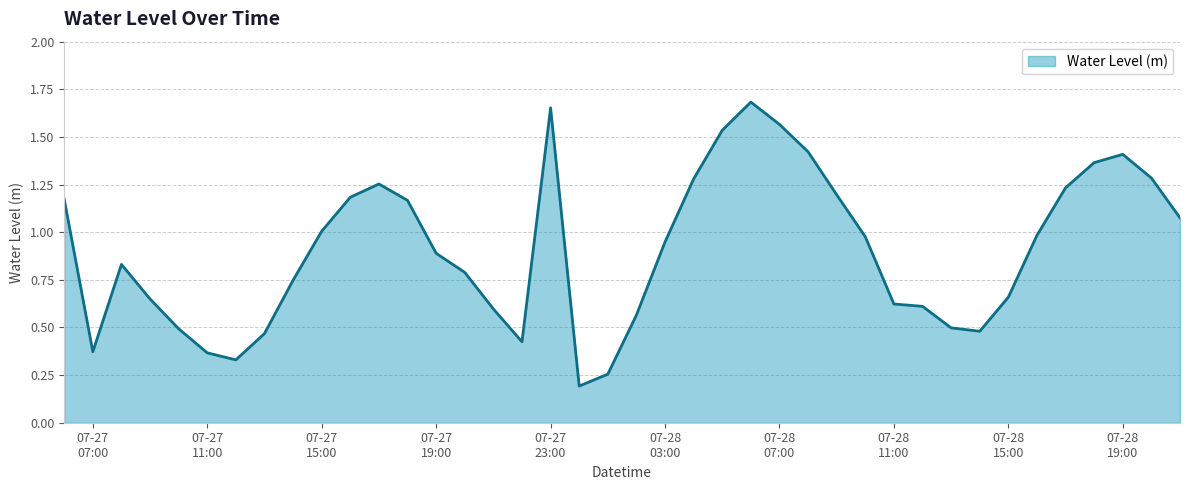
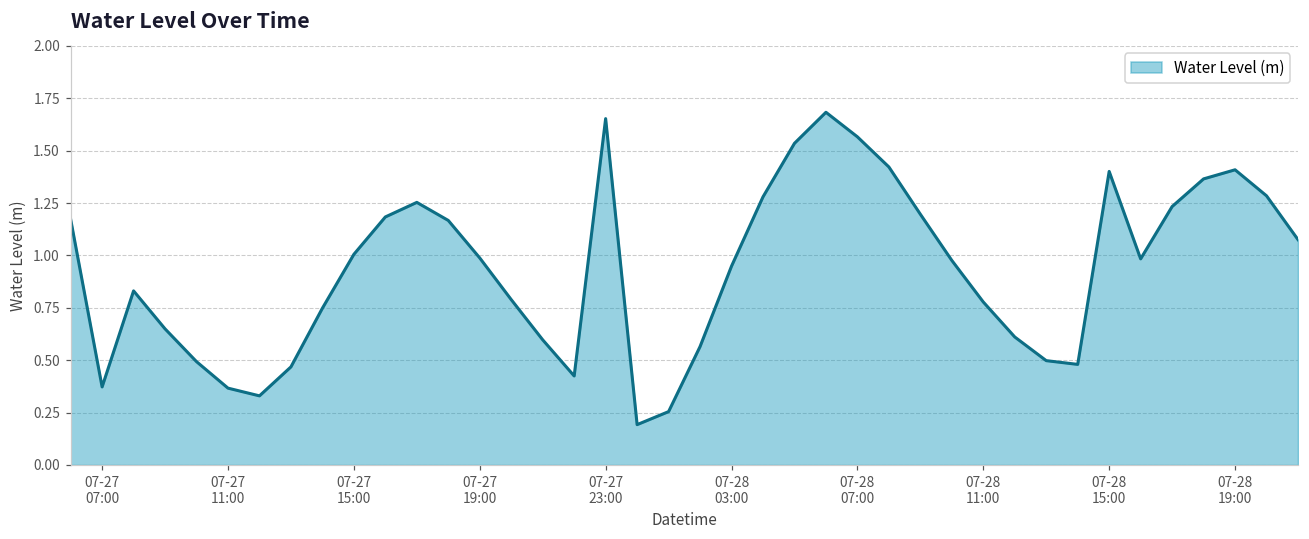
  {
    "07-27 07:00": 0.37,
    "07-27 11:00": 0.37,
    "07-27 15:00": 1.01,
-   "07-27 19:00": 0.89,
+   "07-27 19:00": 0.99,
    "07-27 23:00": 1.65,
    "07-28 03:00": 0.95,
    "07-28 07:00": 1.57,
-   "07-28 11:00": 0.62,
-   "07-28 15:00": 0.66,
+   "07-28 11:00": 0.78,
+   "07-28 15:00": 1.40,
    "07-28 19:00": 1.41
  }
